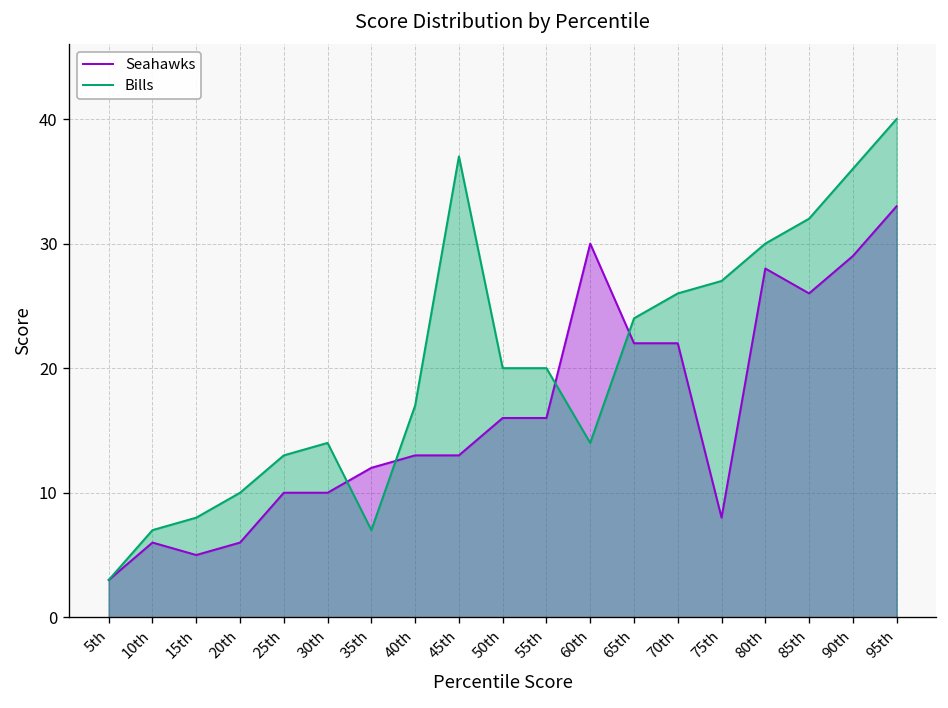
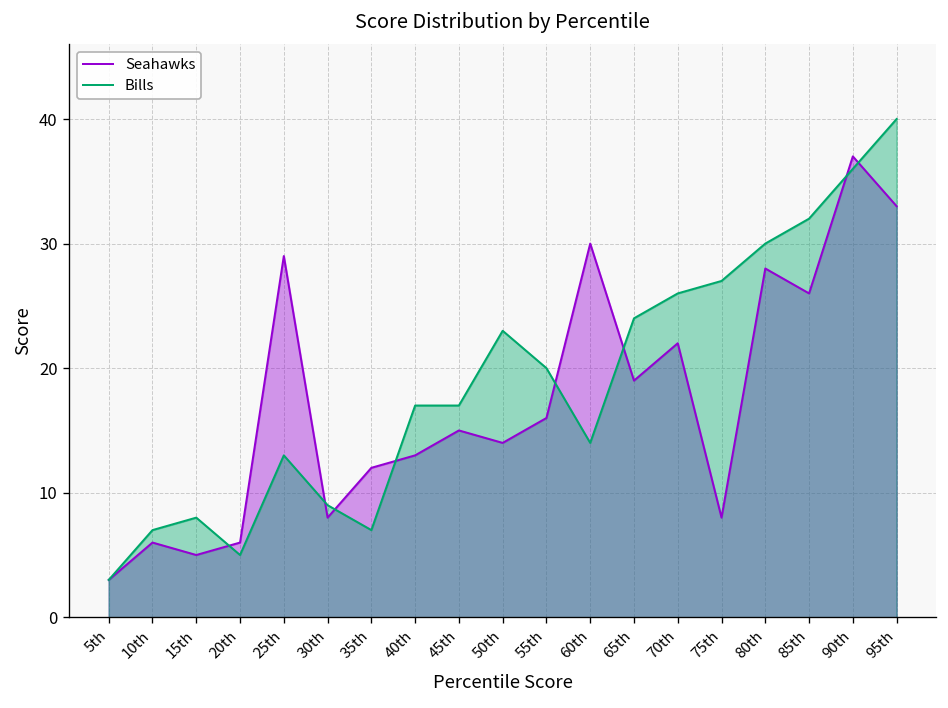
  {
    "Seahawks": {
      "10th": 6,
      "15th": 5,
      "20th": 6,
-     "25th": 10,
-     "30th": 10,
+     "25th": 29,
+     "30th": 8,
      "35th": 12,
      "40th": 13,
-     "45th": 13,
-     "50th": 16,
+     "45th": 15,
+     "50th": 14,
      "55th": 16,
      "60th": 30,
-     "65th": 22,
+     "65th": 19,
      "70th": 22,
      "75th": 8,
      "80th": 28,
      "85th": 26,
-     "90th": 29,
+     "90th": 37,
      "95th": 33
    },
    "Bills": {
      "10th": 7,
      "15th": 8,
-     "20th": 10,
+     "20th": 5,
      "25th": 13,
-     "30th": 14,
+     "30th": 9,
      "35th": 7,
      "40th": 17,
-     "45th": 37,
-     "50th": 20,
+     "45th": 17,
+     "50th": 23,
      "55th": 20,
      "60th": 14,
      "65th": 24,
      "70th": 26,
      "75th": 27,
      "80th": 30,
      "85th": 32,
      "90th": 36,
      "95th": 40
    }
  }
